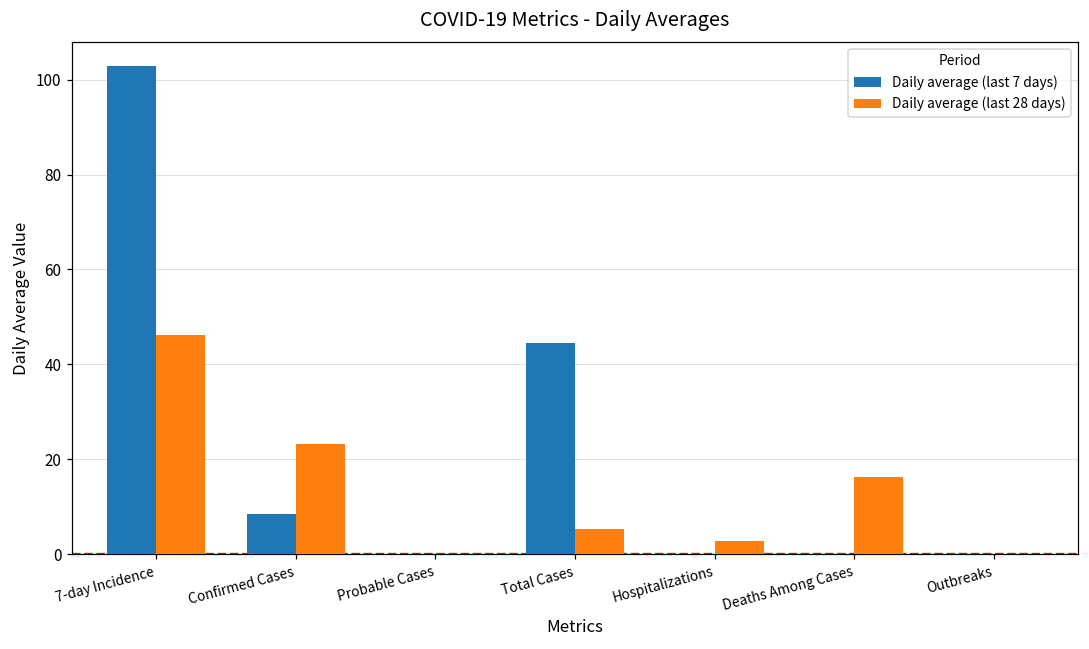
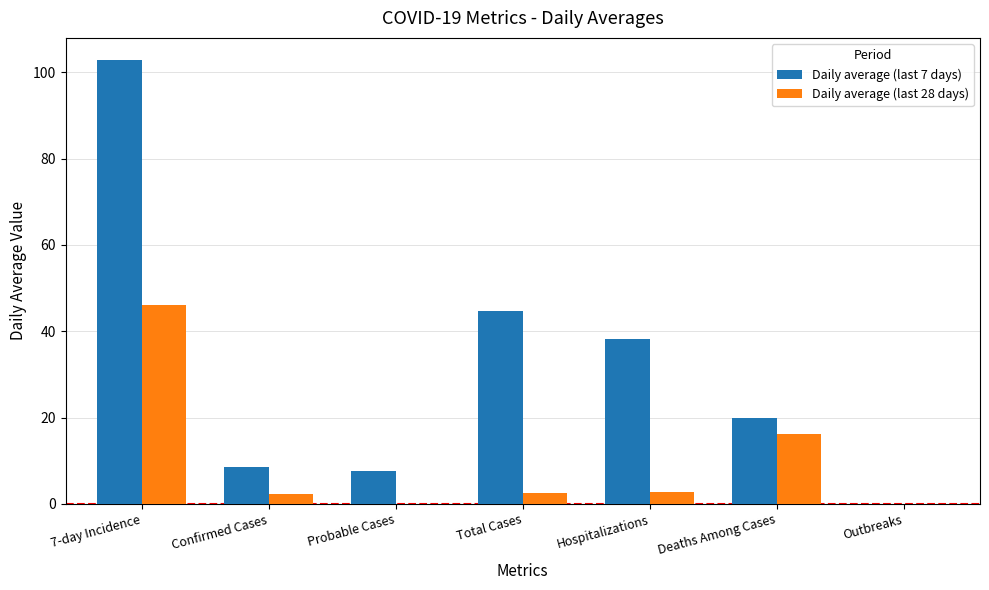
  {
    "Daily average (last 7 days)": {
      "7-day Incidence": 103,
      "Confirmed Cases": 9,
-     "Probable Cases": 0,
+     "Probable Cases": 8,
      "Total Cases": 45,
-     "Hospitalizations": 0,
-     "Deaths Among Cases": 0,
+     "Hospitalizations": 38,
+     "Deaths Among Cases": 20,
      "Outbreaks": 0
    },
    "Daily average (last 28 days)": {
      "7-day Incidence": 46,
-     "Confirmed Cases": 23,
-     "Total Cases": 5,
+     "Confirmed Cases": 2,
+     "Total Cases": 2,
      "Hospitalizations": 3,
      "Deaths Among Cases": 16,
      "Outbreaks": 0
    }
  }
